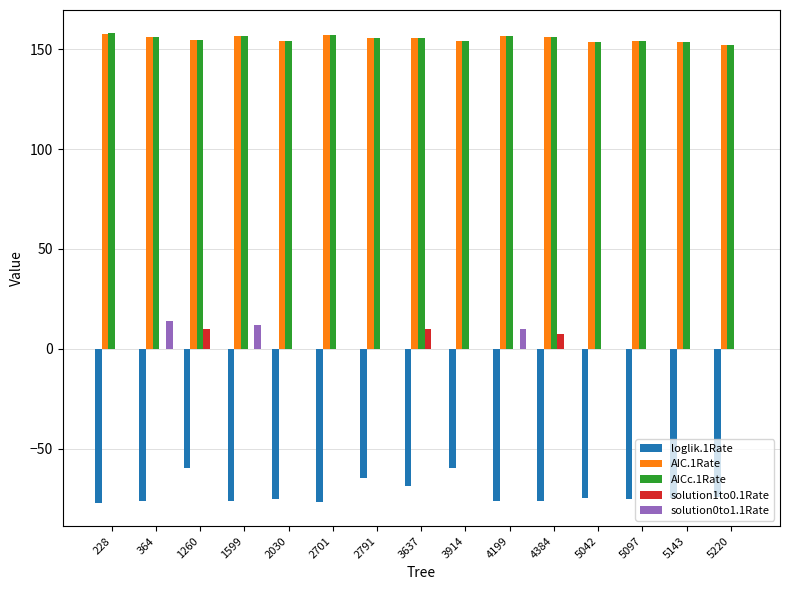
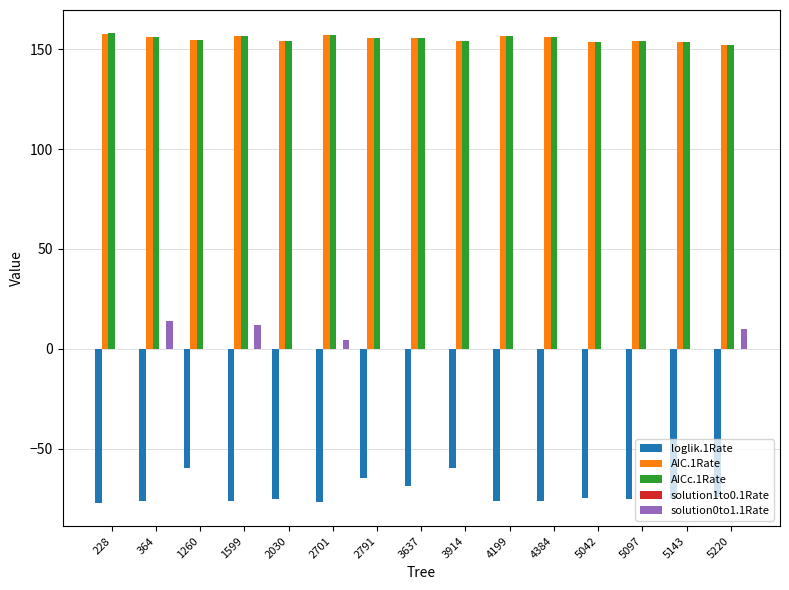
  {
    "loglik.1Rate": {
      "228": -77,
      "364": -76,
      "1260": -60,
      "1599": -76,
      "2030": -75,
      "2701": -77,
      "2791": -65,
      "3637": -69,
      "3914": -60,
      "4199": -76,
      "4384": -76,
      "5042": -75,
      "5097": -75
    },
    "AIC.1Rate": {
      "228": 158,
      "364": 156,
      "1260": 154,
      "1599": 156,
      "2030": 154,
      "2701": 157,
      "2791": 155,
      "3637": 156,
      "3914": 154,
      "4199": 157,
      "4384": 156,
      "5042": 154,
      "5097": 154,
      "5143": 154,
      "5220": 152
    },
    "AICc.1Rate": {
      "228": 158,
      "364": 156,
      "1260": 155,
      "1599": 156,
      "2030": 154,
      "2701": 157,
      "2791": 155,
      "3637": 156,
      "3914": 154,
      "4199": 157,
      "4384": 156,
      "5042": 154,
      "5097": 154,
      "5143": 154,
      "5220": 152
    },
    "solution1to0.1Rate": {
-     "1260": 10,
-     "3637": 10,
-     "4384": 7
+     "1260": 0,
+     "3637": 0,
+     "4384": 0
    },
    "solution0to1.1Rate": {
      "364": 14,
      "1599": 12,
-     "2701": 0,
-     "4199": 10,
-     "5220": 0
+     "2701": 5,
+     "4199": 0,
+     "5220": 10
    }
  }
